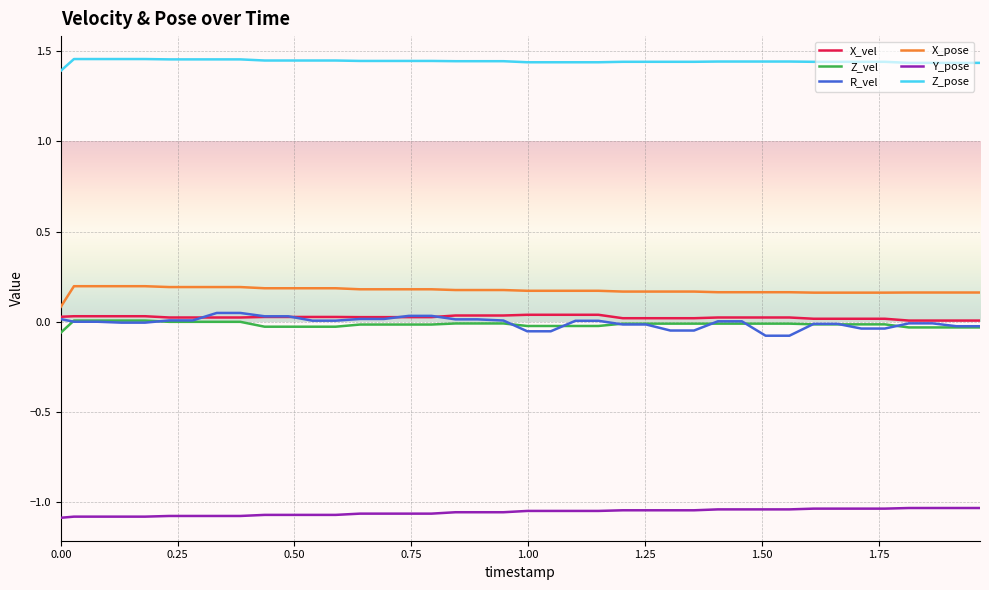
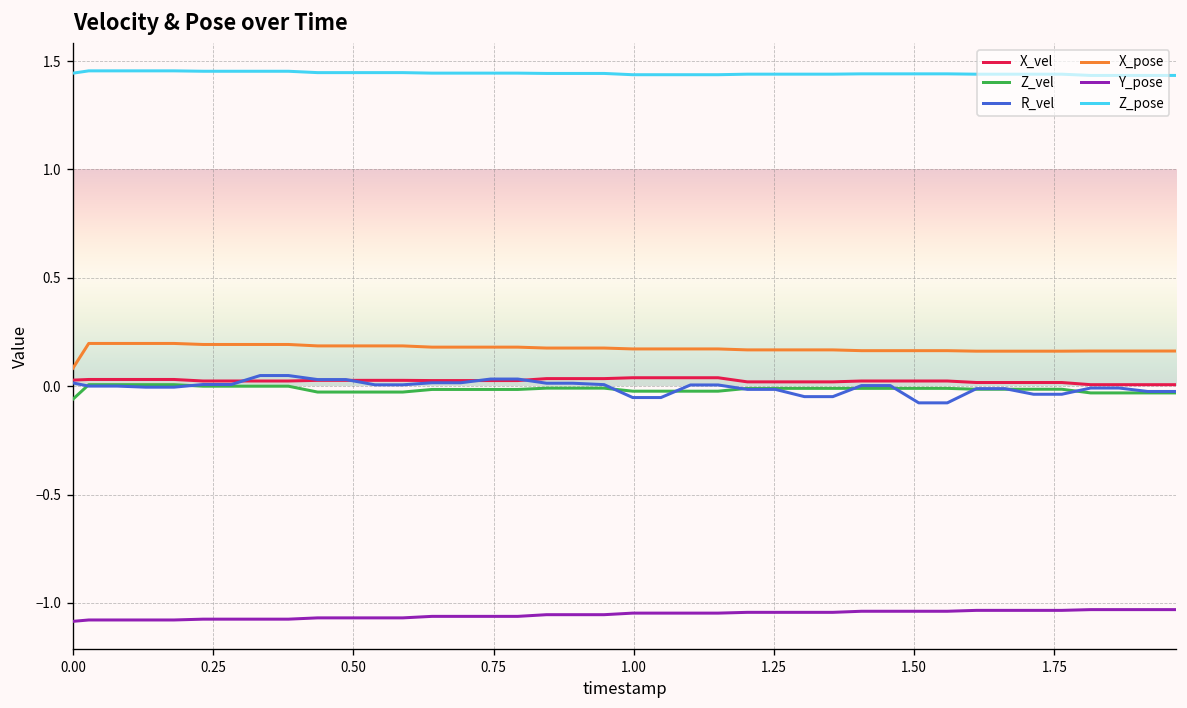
  {
    "Z_vel": {
      "0.00": -0.06
    },
    "X_pose": {
      "0.00": 0.08
    },
    "Y_pose": {
      "0.00": -1.08
    },
    "Z_pose": {
-     "0.00": 1.39
+     "0.00": 1.44
    }
  }
